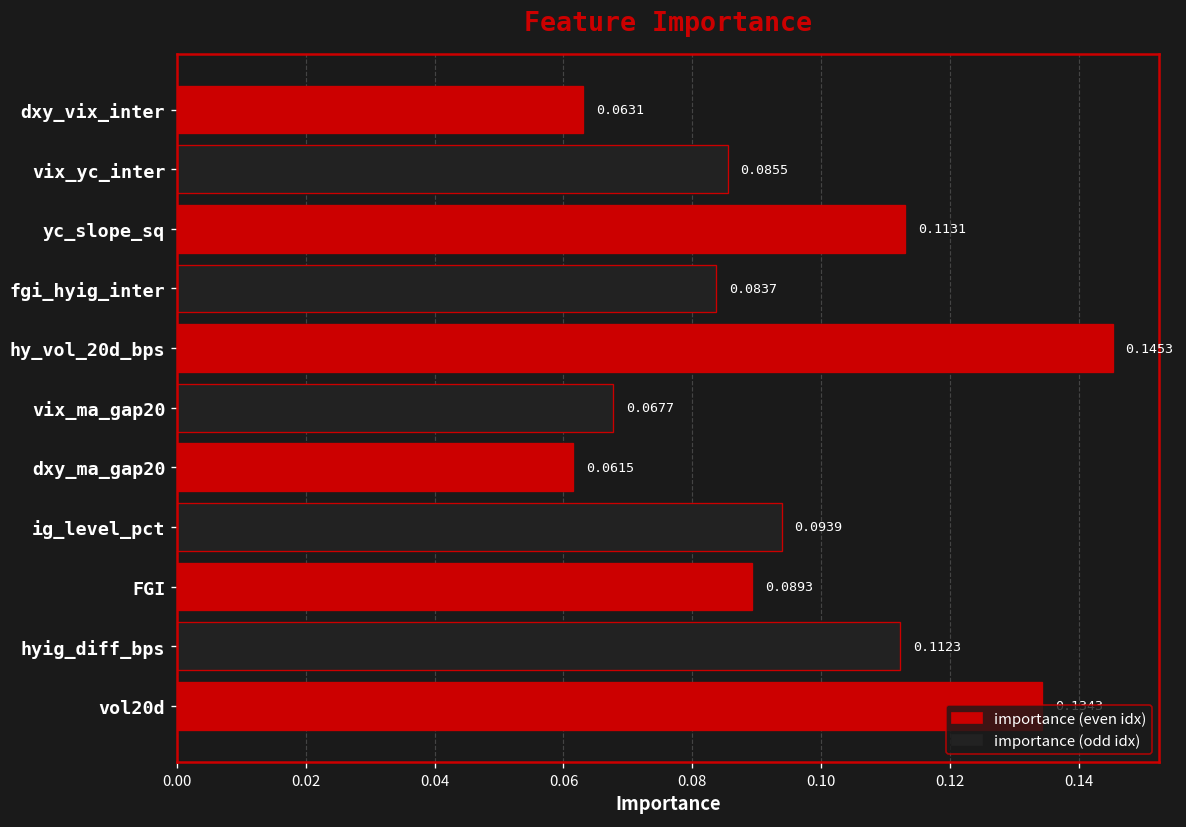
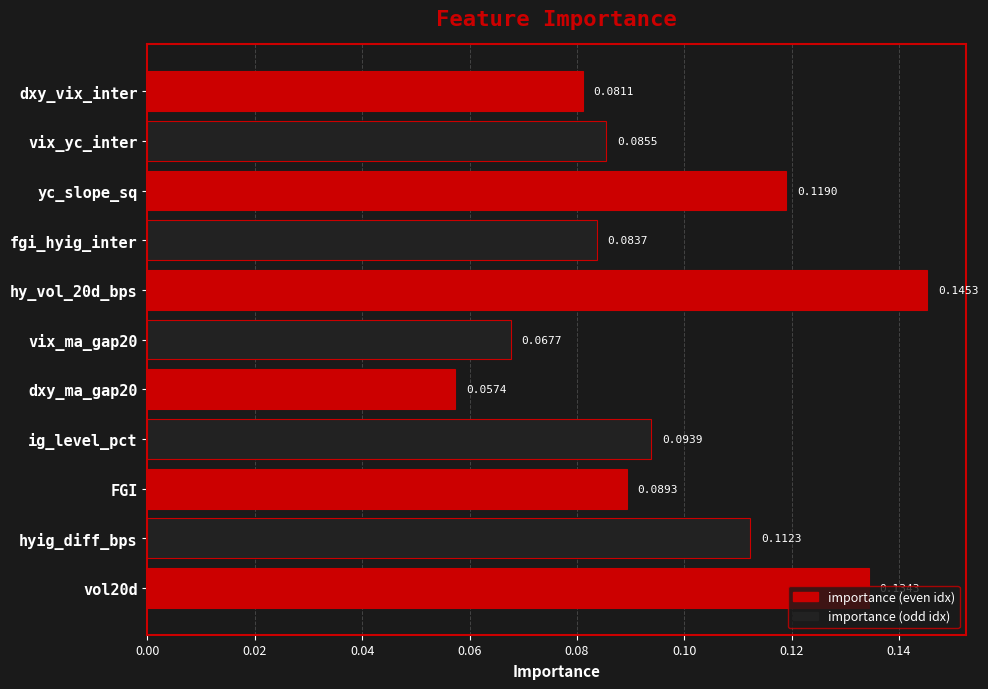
  {
-   "dxy_vix_inter": 0.0631,
+   "dxy_vix_inter": 0.0811,
    "vix_yc_inter": 0.0855,
-   "yc_slope_sq": 0.1131,
+   "yc_slope_sq": 0.1190,
    "fgi_hyig_inter": 0.0837,
    "hy_vol_20d_bps": 0.1453,
    "vix_ma_gap20": 0.0677,
-   "dxy_ma_gap20": 0.0615,
+   "dxy_ma_gap20": 0.0574,
    "ig_level_pct": 0.0939,
    "FGI": 0.0893,
    "hyig_diff_bps": 0.1123
  }
